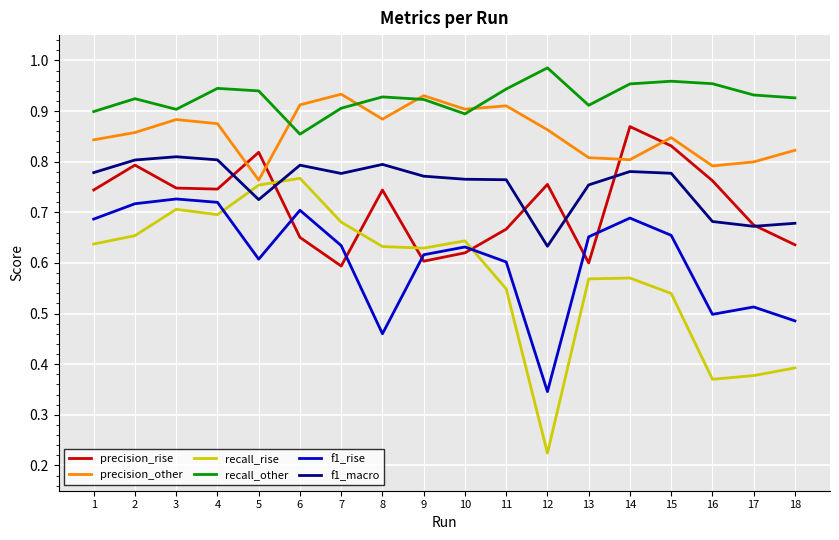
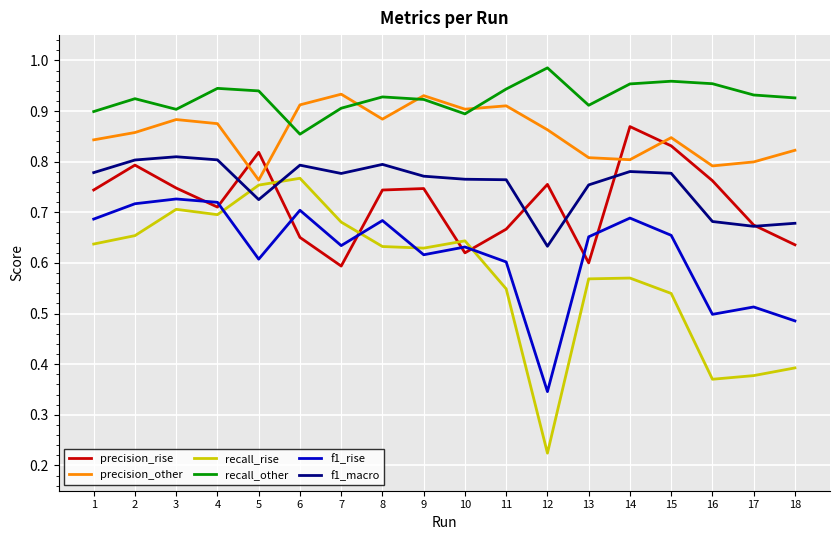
  {
    "precision_rise": {
      "1": 0.74,
      "2": 0.79,
      "3": 0.75,
-     "4": 0.75,
+     "4": 0.71,
      "5": 0.82,
      "6": 0.65,
      "7": 0.59,
      "8": 0.74,
-     "9": 0.60,
+     "9": 0.75,
      "10": 0.62,
      "11": 0.67,
      "12": 0.76,
      "13": 0.60,
      "14": 0.87,
      "15": 0.83,
      "16": 0.76,
      "18": 0.64
    },
    "precision_other": {
      "1": 0.84,
      "2": 0.86,
      "3": 0.88,
      "4": 0.88,
      "5": 0.76,
      "6": 0.91,
      "7": 0.93,
      "8": 0.88,
      "9": 0.93,
      "10": 0.90,
      "11": 0.91,
      "12": 0.86,
      "13": 0.81,
      "14": 0.80,
      "15": 0.85,
      "16": 0.79,
      "17": 0.80,
      "18": 0.82
    },
    "recall_rise": {
      "1": 0.64,
      "2": 0.65,
      "3": 0.71,
      "4": 0.70,
      "5": 0.75,
      "6": 0.77,
      "7": 0.68,
      "8": 0.63,
      "9": 0.63,
      "10": 0.64,
      "11": 0.55,
      "12": 0.22,
      "13": 0.57,
      "14": 0.57,
      "15": 0.54,
      "16": 0.37,
      "17": 0.38,
      "18": 0.39
    },
    "recall_other": {
      "1": 0.90,
      "2": 0.92,
      "3": 0.90,
      "4": 0.94,
      "5": 0.94,
      "6": 0.85,
      "7": 0.91,
      "8": 0.93,
      "9": 0.92,
      "10": 0.89,
      "11": 0.94,
      "12": 0.99,
      "13": 0.91,
      "14": 0.95,
      "15": 0.96,
      "16": 0.95,
      "17": 0.93,
      "18": 0.93
    },
    "f1_rise": {
      "1": 0.69,
      "2": 0.72,
      "3": 0.73,
      "4": 0.72,
      "5": 0.61,
      "6": 0.70,
      "7": 0.63,
-     "8": 0.46,
+     "8": 0.68,
      "9": 0.62,
      "10": 0.63,
      "11": 0.60,
      "12": 0.35,
      "13": 0.65,
      "14": 0.69,
      "15": 0.65,
      "16": 0.50,
      "17": 0.51,
      "18": 0.49
    },
    "f1_macro": {
      "1": 0.78,
      "2": 0.80,
      "3": 0.81,
      "4": 0.80,
      "5": 0.73,
      "6": 0.79,
      "7": 0.78,
      "8": 0.79,
      "9": 0.77,
      "10": 0.77,
      "11": 0.76,
      "12": 0.63,
      "13": 0.75,
      "14": 0.78,
      "15": 0.78,
      "16": 0.68,
      "18": 0.68
    }
  }
